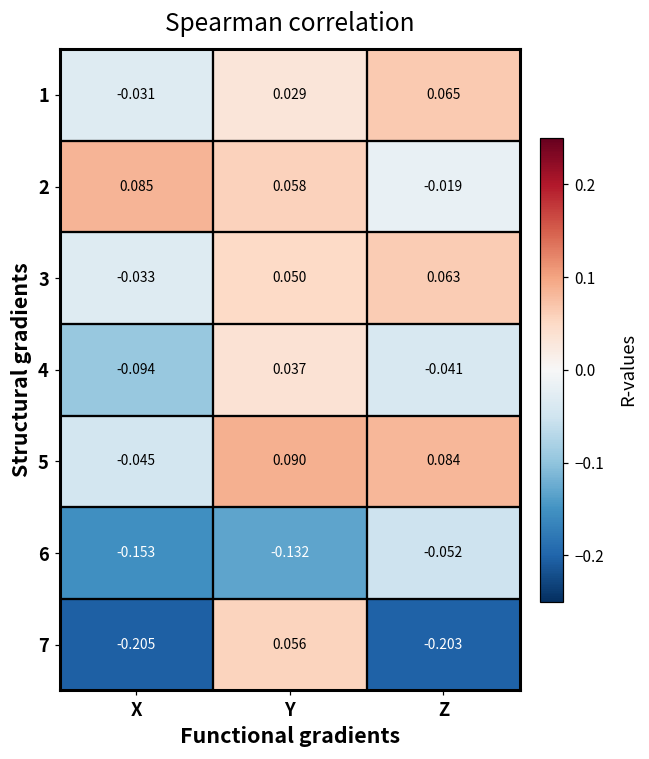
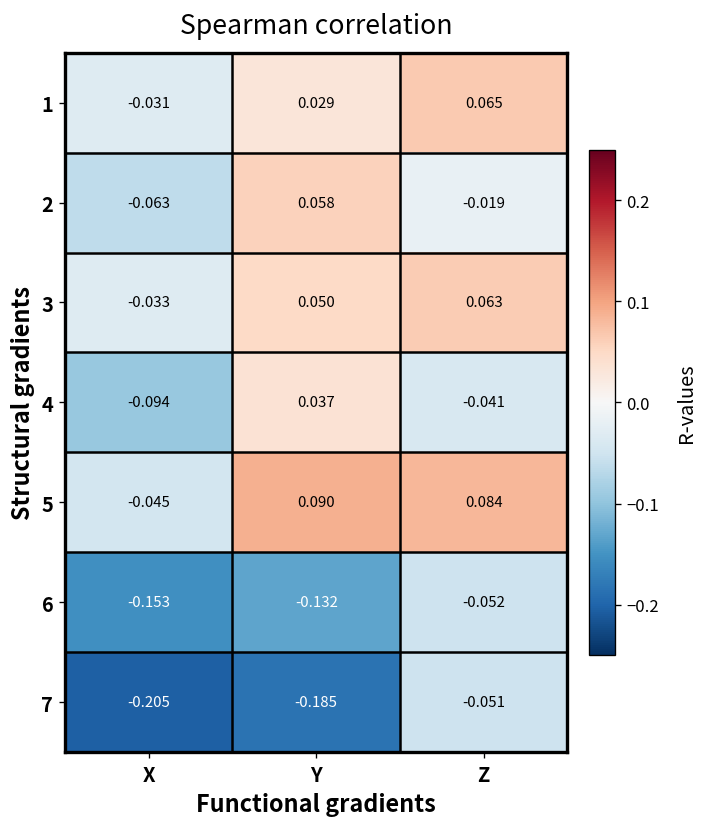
  {
    "1": {
      "X": -0.031,
      "Y": 0.029,
      "Z": 0.065
    },
    "2": {
-     "X": 0.085,
+     "X": -0.063,
      "Y": 0.058,
      "Z": -0.019
    },
    "3": {
      "X": -0.033,
      "Y": 0.050,
      "Z": 0.063
    },
    "4": {
      "X": -0.094,
      "Y": 0.037,
      "Z": -0.041
    },
    "5": {
      "X": -0.045,
      "Y": 0.090,
      "Z": 0.084
    },
    "6": {
      "X": -0.153,
      "Y": -0.132,
      "Z": -0.052
    },
    "7": {
      "X": -0.205,
-     "Y": 0.056,
-     "Z": -0.203
+     "Y": -0.185,
+     "Z": -0.051
    }
  }
